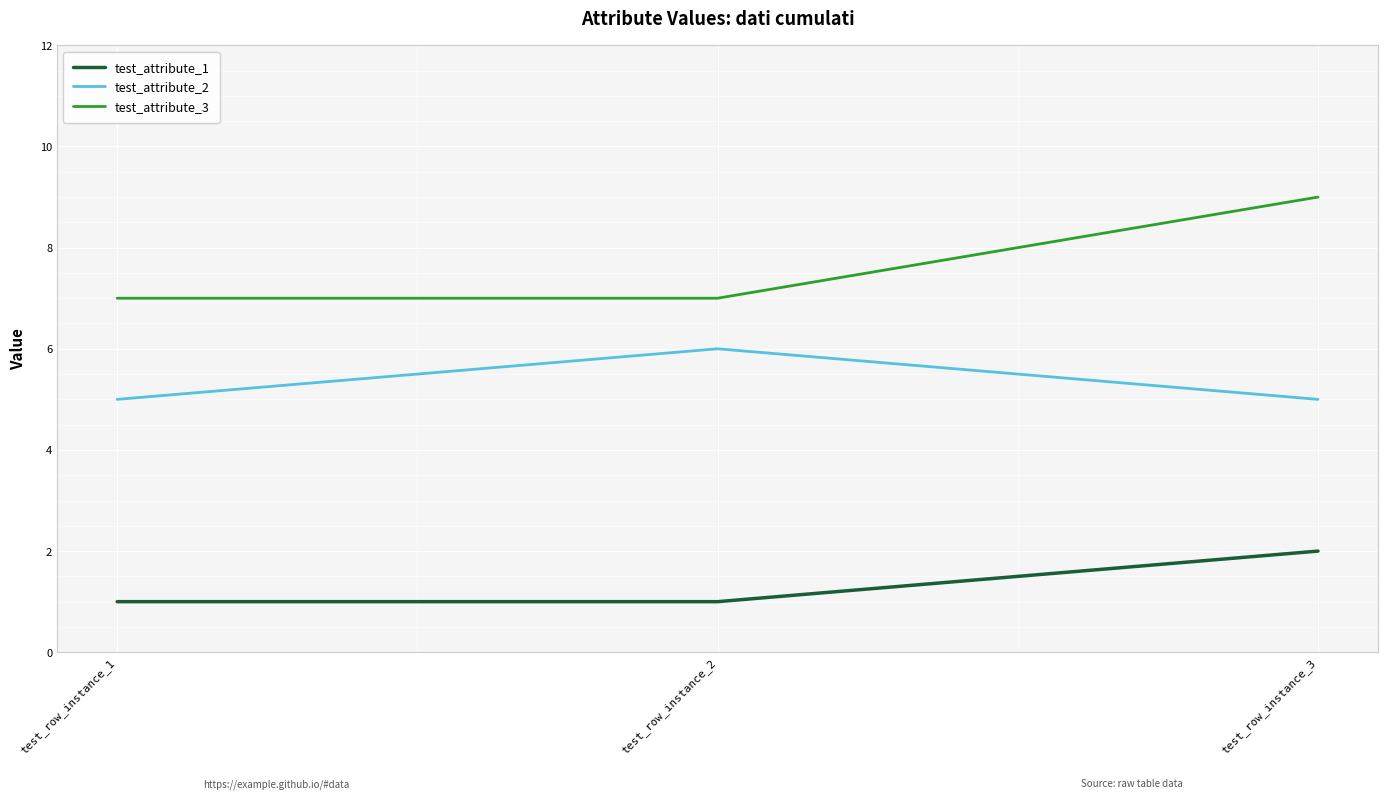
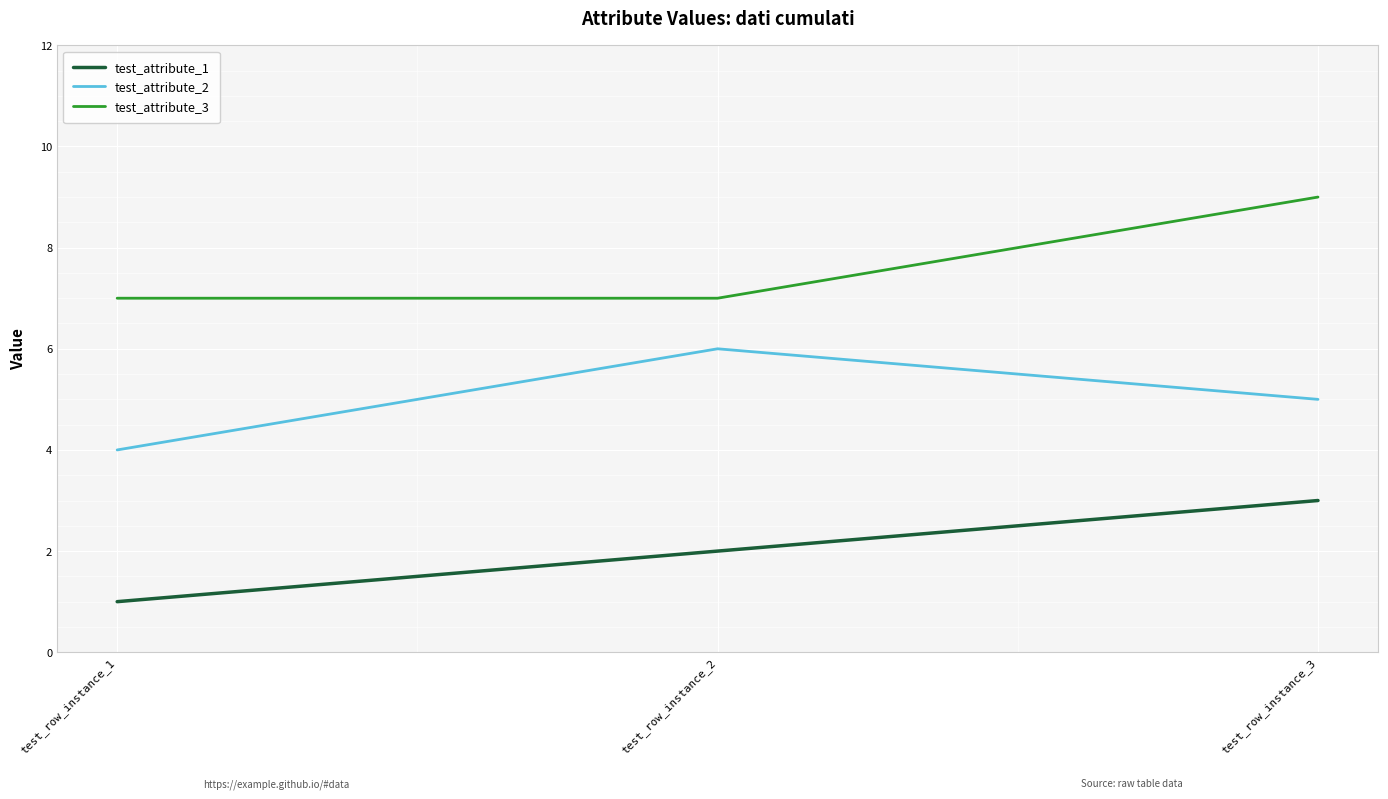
  {
    "test_attribute_1": {
      "test_row_instance_1": 1,
-     "test_row_instance_2": 1,
-     "test_row_instance_3": 2
+     "test_row_instance_2": 2,
+     "test_row_instance_3": 3
    },
    "test_attribute_2": {
-     "test_row_instance_1": 5,
+     "test_row_instance_1": 4,
      "test_row_instance_2": 6,
      "test_row_instance_3": 5
    },
    "test_attribute_3": {
      "test_row_instance_1": 7,
      "test_row_instance_2": 7,
      "test_row_instance_3": 9
    }
  }
